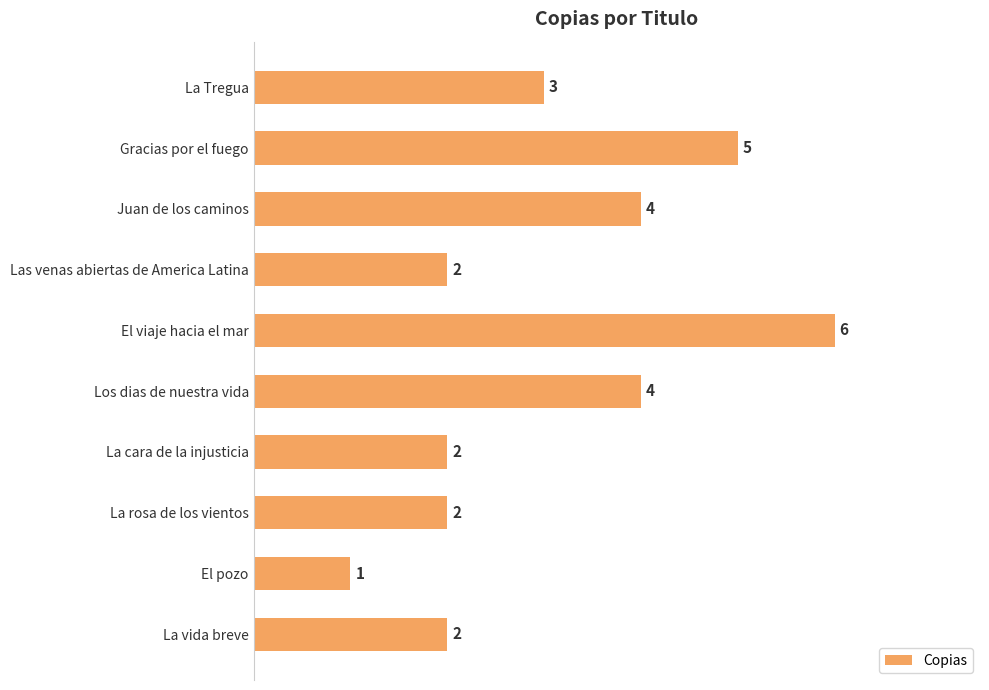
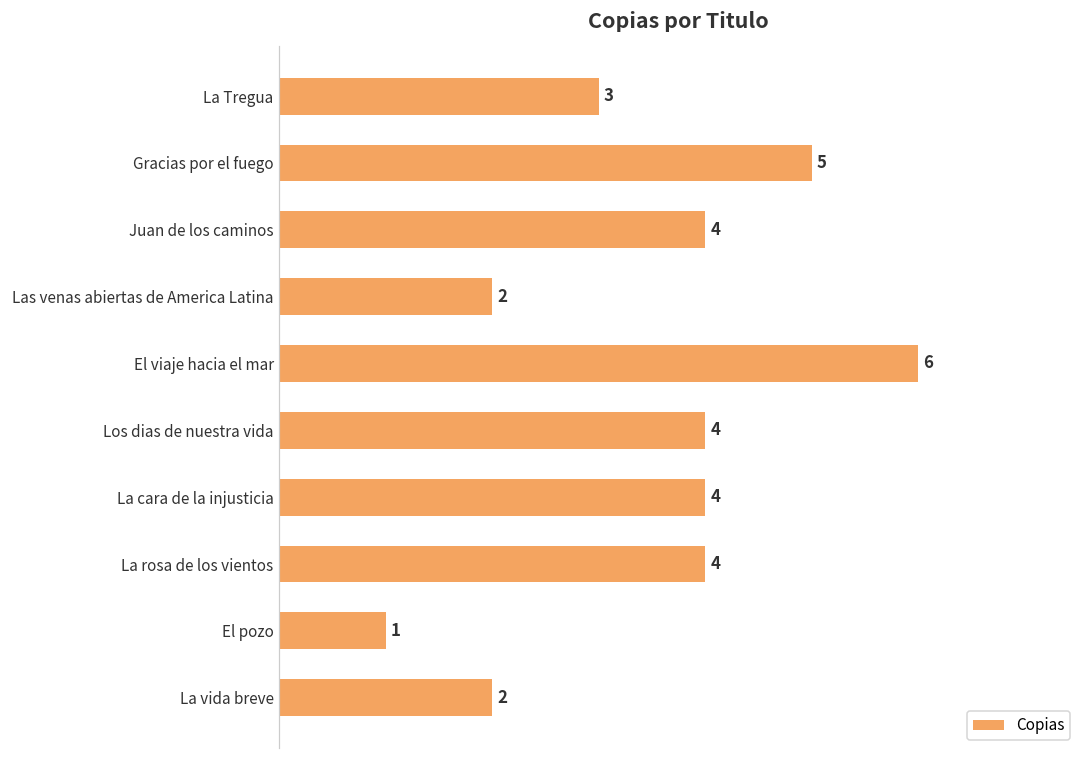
  {
    "La Tregua": 3,
    "Gracias por el fuego": 5,
    "Juan de los caminos": 4,
    "Las venas abiertas de America Latina": 2,
    "El viaje hacia el mar": 6,
    "Los dias de nuestra vida": 4,
-   "La cara de la injusticia": 2,
-   "La rosa de los vientos": 2,
+   "La cara de la injusticia": 4,
+   "La rosa de los vientos": 4,
    "El pozo": 1,
    "La vida breve": 2
  }
